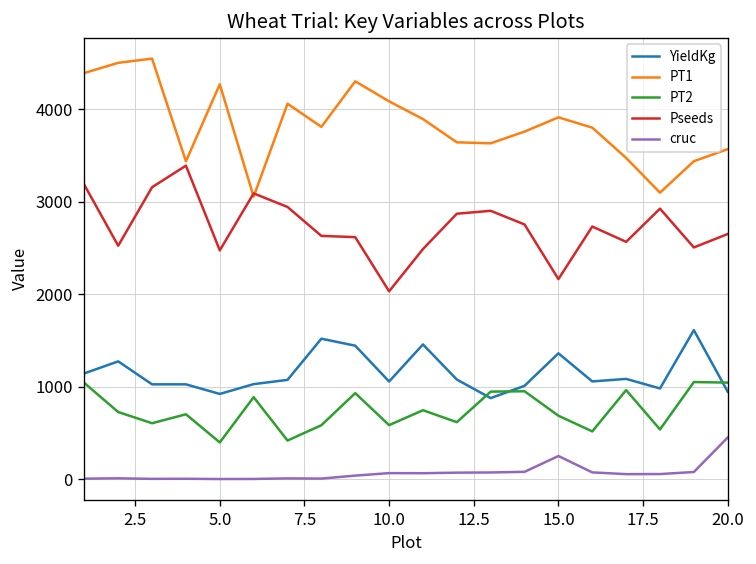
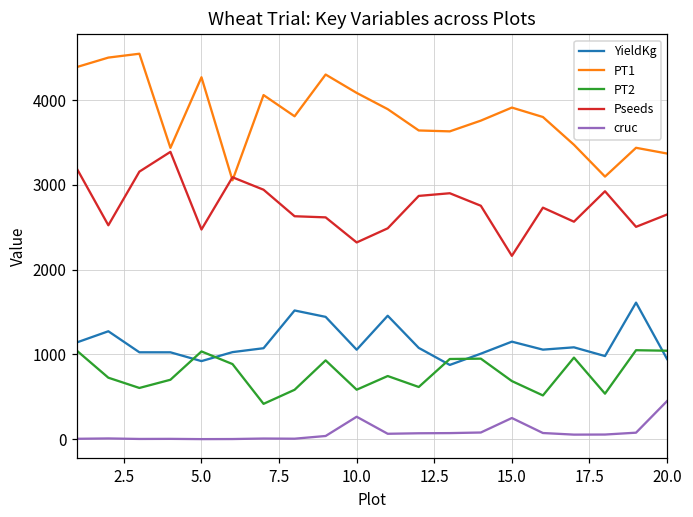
  {
    "YieldKg": {
      "5.0": 900,
      "10.0": 1100,
-     "15.0": 1400,
+     "15.0": 1200,
      "20.0": 900
    },
    "PT1": {
      "5.0": 4300,
      "10.0": 4100,
      "15.0": 3900,
-     "20.0": 3600
+     "20.0": 3400
    },
    "PT2": {
-     "5.0": 400,
+     "5.0": 1000,
      "10.0": 600,
      "15.0": 700,
      "20.0": 1000
    },
    "Pseeds": {
      "5.0": 2500,
-     "10.0": 2000,
+     "10.0": 2300,
      "15.0": 2200,
      "20.0": 2700
    },
    "cruc": {
      "5.0": 0,
-     "10.0": 100,
+     "10.0": 300,
      "15.0": 300,
      "20.0": 500
    }
  }
